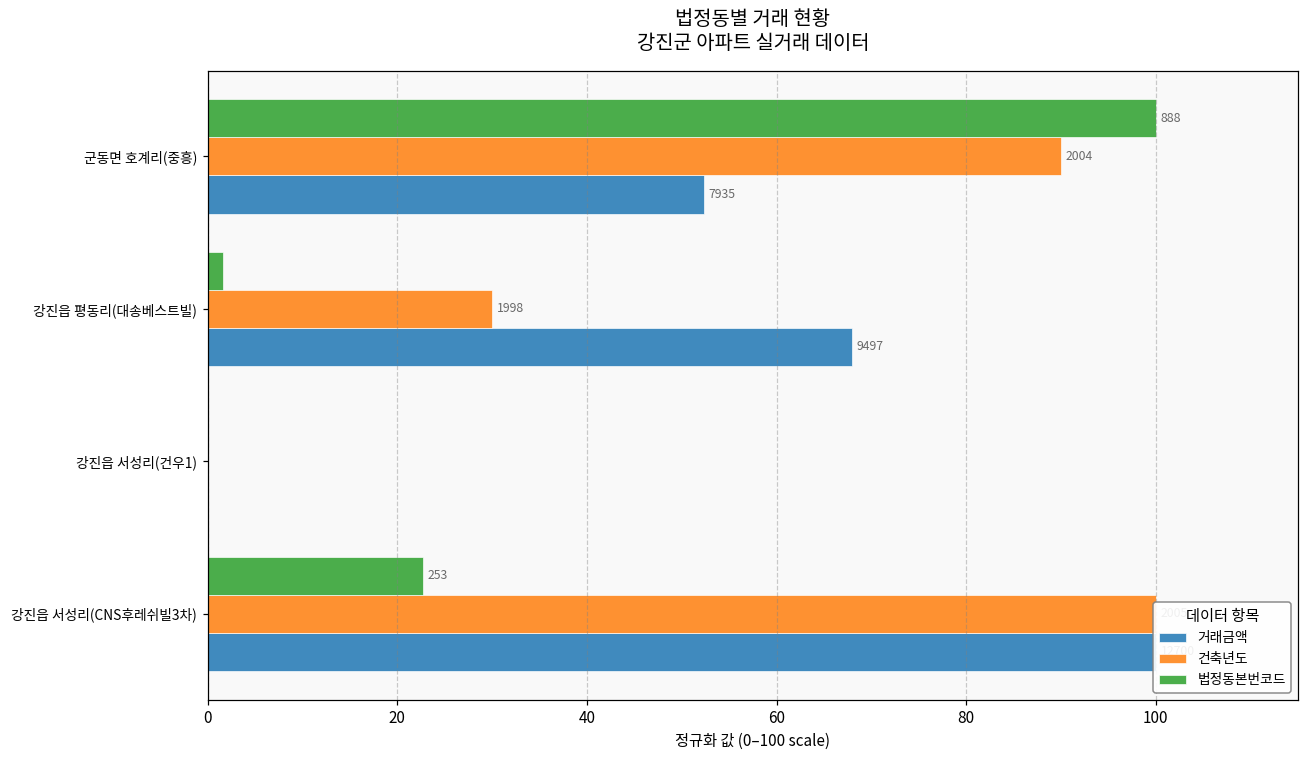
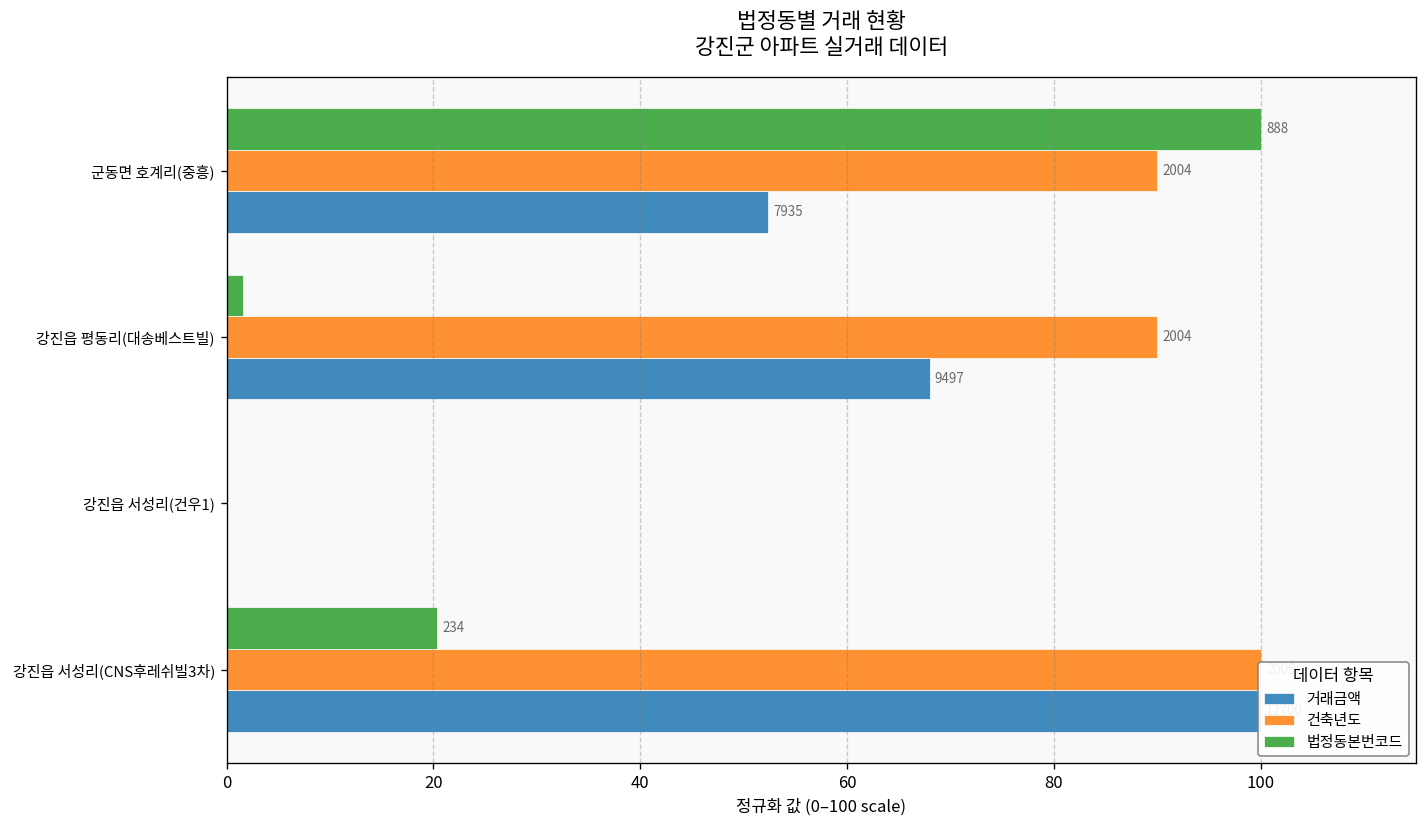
  {
    "거래금액": {
      "강진읍 서성리(건우1)": 0
    },
    "건축년도": {
-     "강진읍 평동리(대송베스트빌)": 1998
+     "강진읍 평동리(대송베스트빌)": 2004
    },
    "법정동본번코드": {
-     "강진읍 서성리(CNS후레쉬빌3차)": 253
+     "강진읍 서성리(CNS후레쉬빌3차)": 234
    }
  }
